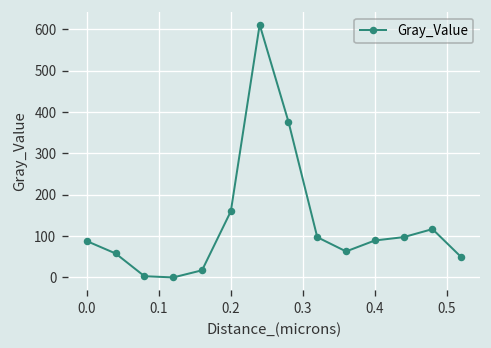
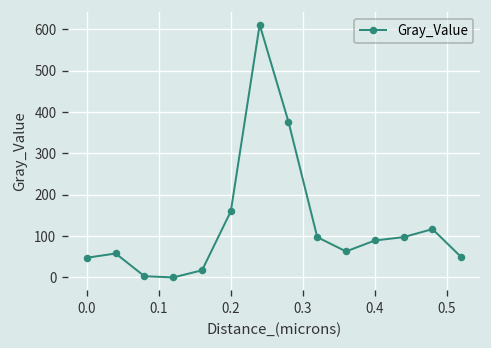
  {
-   "0.0": 90,
+   "0.0": 50,
    "0.2": 160,
    "0.4": 90
  }
